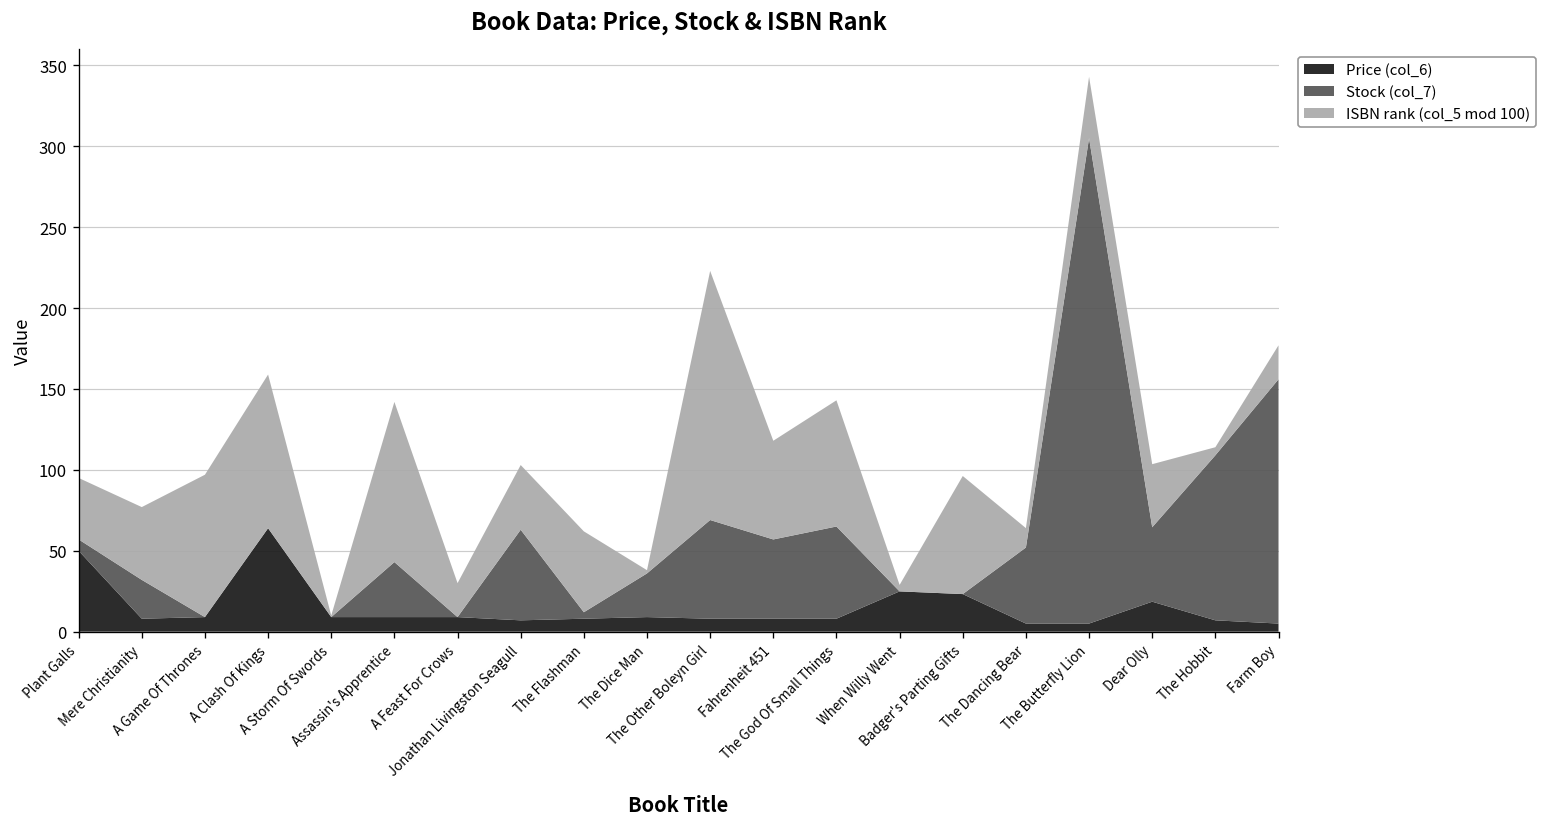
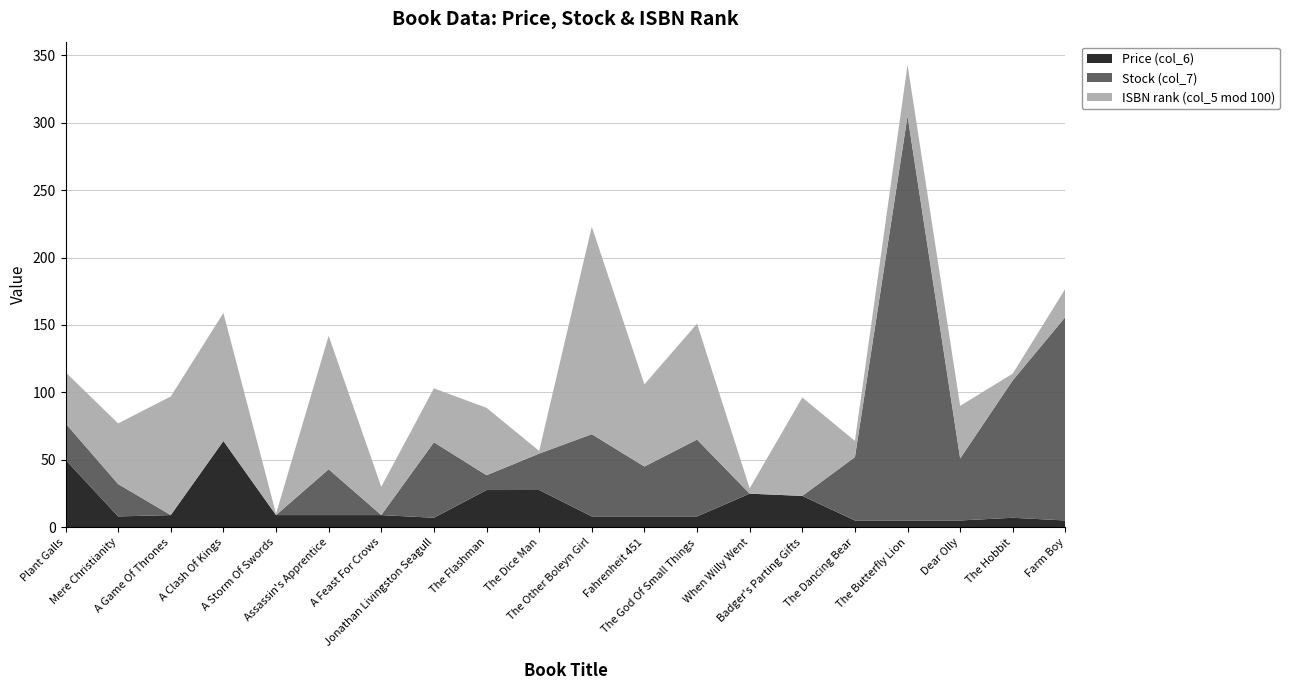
  {
    "Price (col_6)": {
      "Plant Galls": 50,
      "Mere Christianity": 8,
      "Assassin's Apprentice": 9,
      "Jonathan Livingston Seagull": 7,
-     "The Flashman": 8,
-     "The Dice Man": 9,
+     "The Flashman": 28,
+     "The Dice Man": 28,
      "The Other Boleyn Girl": 8,
      "Fahrenheit 451": 8,
      "The God Of Small Things": 8,
      "The Dancing Bear": 5,
      "The Butterfly Lion": 5,
-     "Dear Olly": 19,
+     "Dear Olly": 5,
      "The Hobbit": 7,
      "Farm Boy": 5
    },
    "Stock (col_7)": {
-     "Plant Galls": 7,
+     "Plant Galls": 27,
      "Mere Christianity": 24,
      "Assassin's Apprentice": 34,
      "Jonathan Livingston Seagull": 56,
-     "The Flashman": 4,
+     "The Flashman": 11,
      "The Dice Man": 27,
      "The Other Boleyn Girl": 61,
-     "Fahrenheit 451": 49,
+     "Fahrenheit 451": 37,
      "The God Of Small Things": 57,
      "The Dancing Bear": 47,
      "The Butterfly Lion": 300,
      "Dear Olly": 46,
      "The Hobbit": 102,
      "Farm Boy": 151
    },
    "ISBN rank (col_5 mod 100)": {
      "Plant Galls": 38,
      "Mere Christianity": 45,
      "A Game Of Thrones": 88,
      "A Clash Of Kings": 95,
      "Assassin's Apprentice": 99,
      "A Feast For Crows": 21,
      "Jonathan Livingston Seagull": 40,
      "The Flashman": 50,
      "The Dice Man": 2,
      "The Other Boleyn Girl": 154,
      "Fahrenheit 451": 61,
-     "The God Of Small Things": 78,
+     "The God Of Small Things": 86,
      "When Willy Went": 4,
      "Badger's Parting Gifts": 73,
      "The Dancing Bear": 12,
      "The Butterfly Lion": 38,
      "Dear Olly": 39,
      "The Hobbit": 5,
      "Farm Boy": 21
    }
  }
